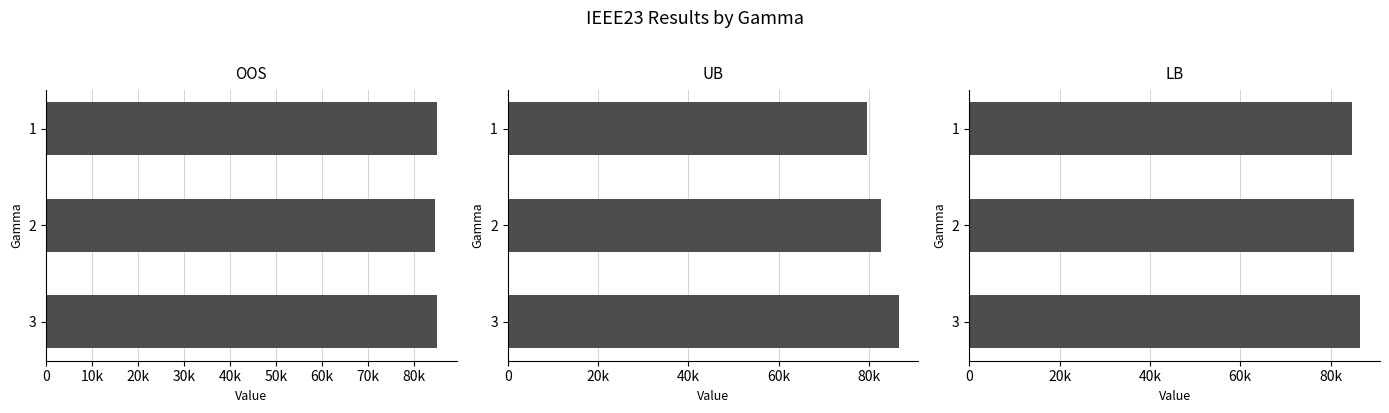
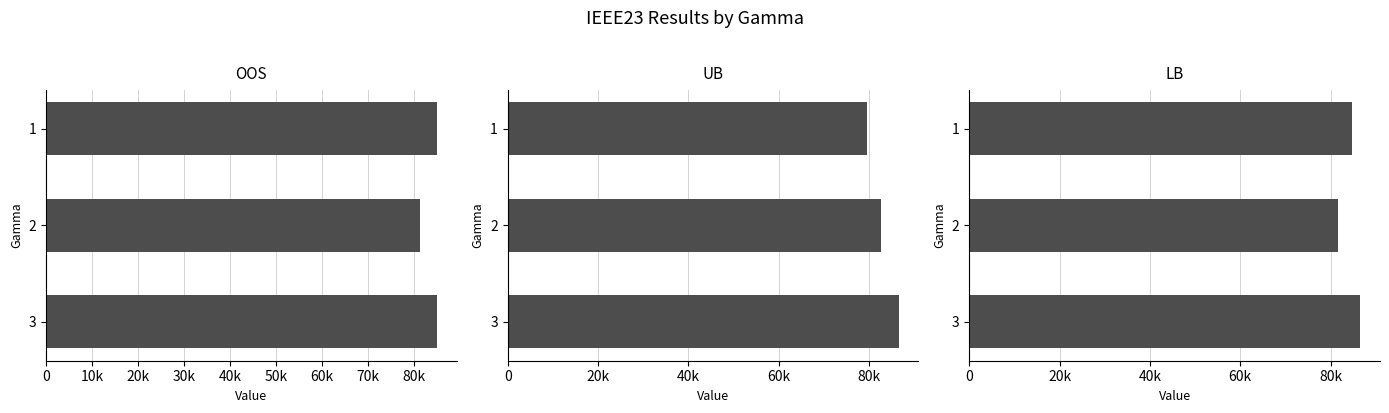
  {
    "OOS": {
      "1": 85000,
-     "2": 85000,
+     "2": 81000,
      "3": 85000
    },
    "UB": {
      "1": 79000,
      "2": 83000,
      "3": 87000
    },
    "LB": {
      "1": 85000,
-     "2": 85000,
+     "2": 82000,
      "3": 87000
    }
  }
